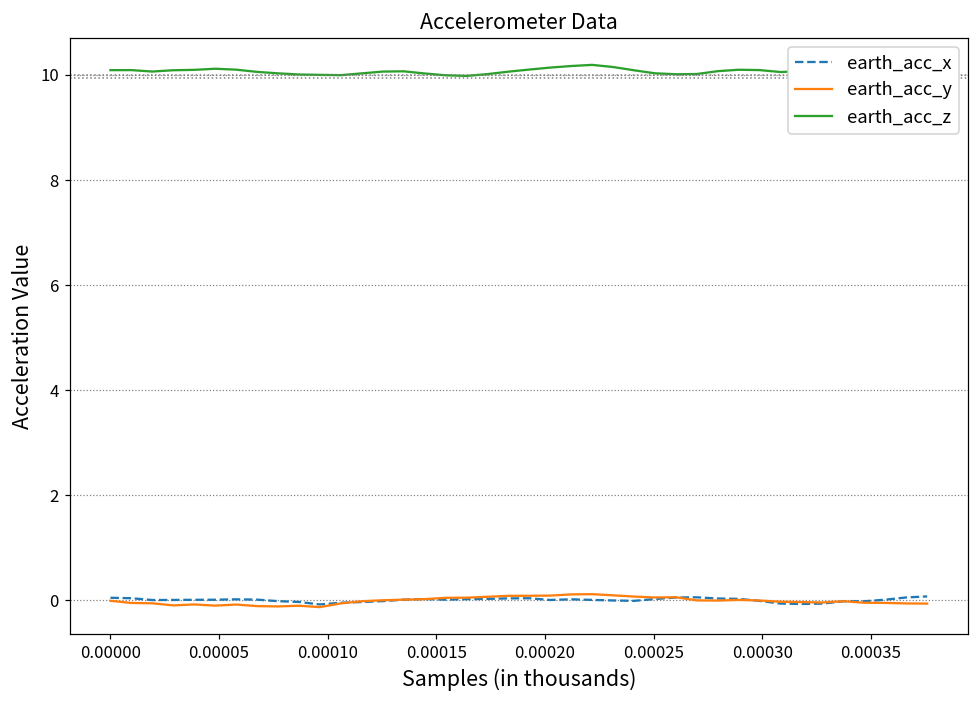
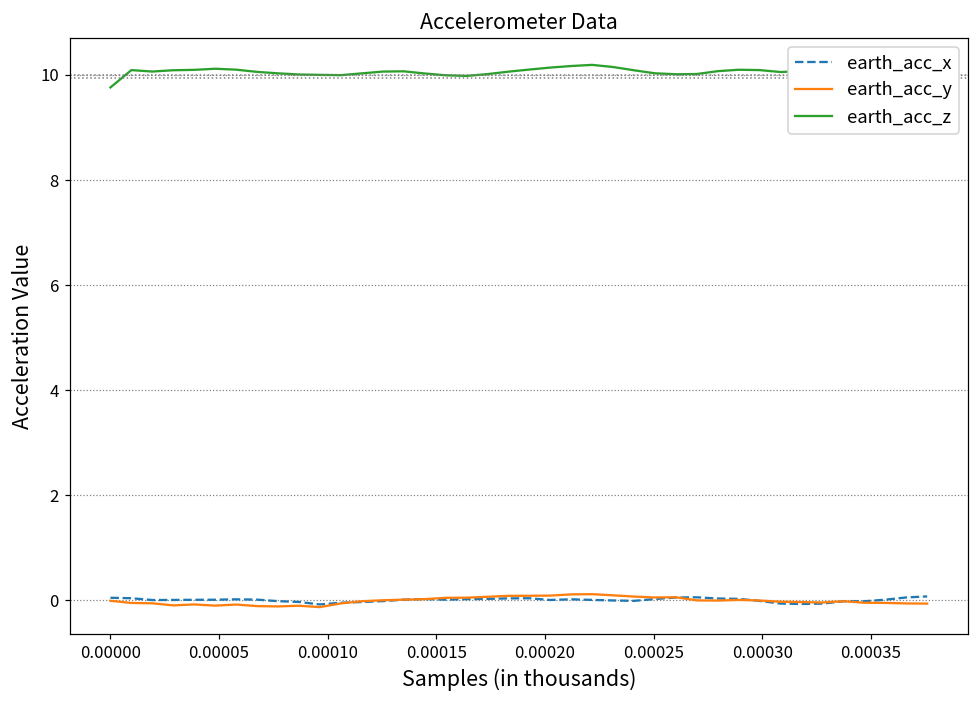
  {
    "earth_acc_x": {
      "0.00000": 0.0
    },
    "earth_acc_y": {
      "0.00000": 0.0
    },
    "earth_acc_z": {
-     "0.00000": 10.1
+     "0.00000": 9.8
    }
  }
